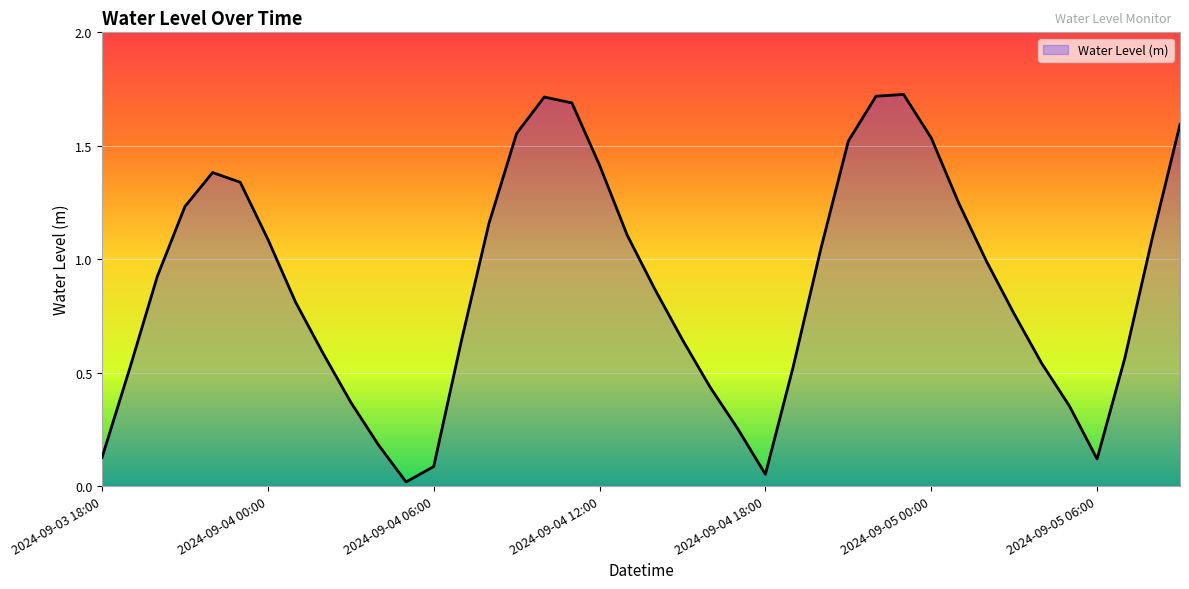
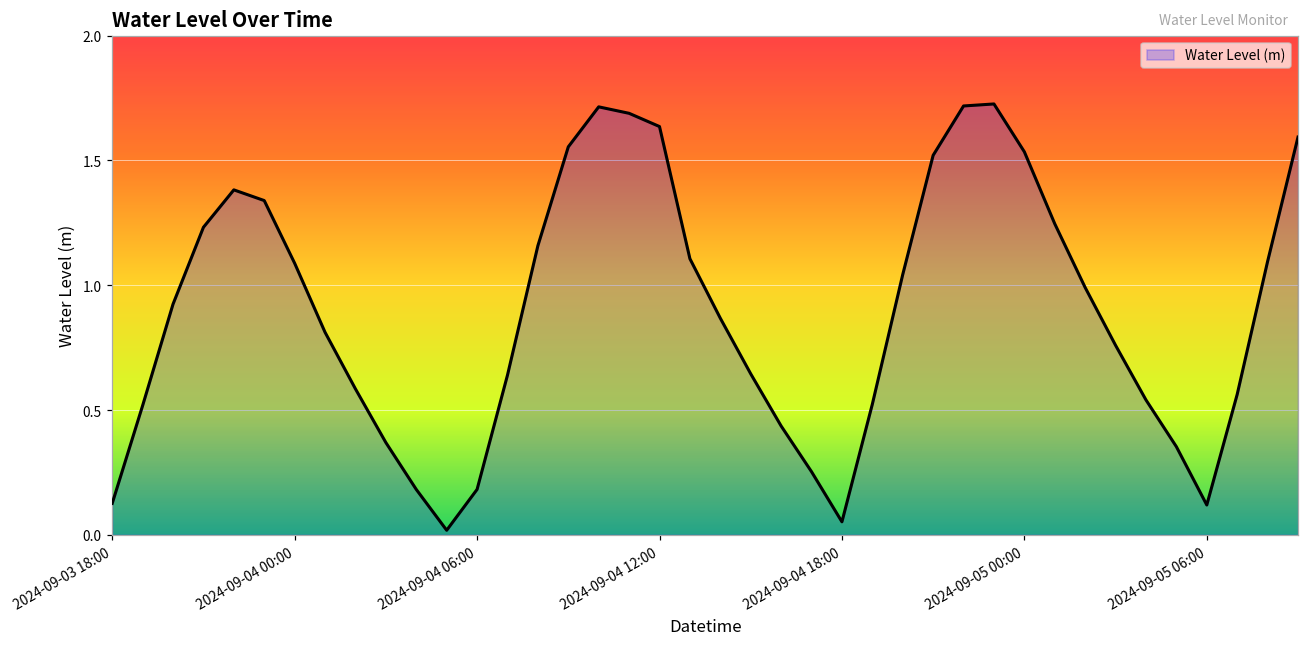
  {
    "2024-09-03 18:00": 0.13,
    "2024-09-04 00:00": 1.09,
-   "2024-09-04 06:00": 0.09,
-   "2024-09-04 12:00": 1.41,
+   "2024-09-04 06:00": 0.18,
+   "2024-09-04 12:00": 1.64,
    "2024-09-04 18:00": 0.05,
    "2024-09-05 00:00": 1.53,
    "2024-09-05 06:00": 0.12
  }
